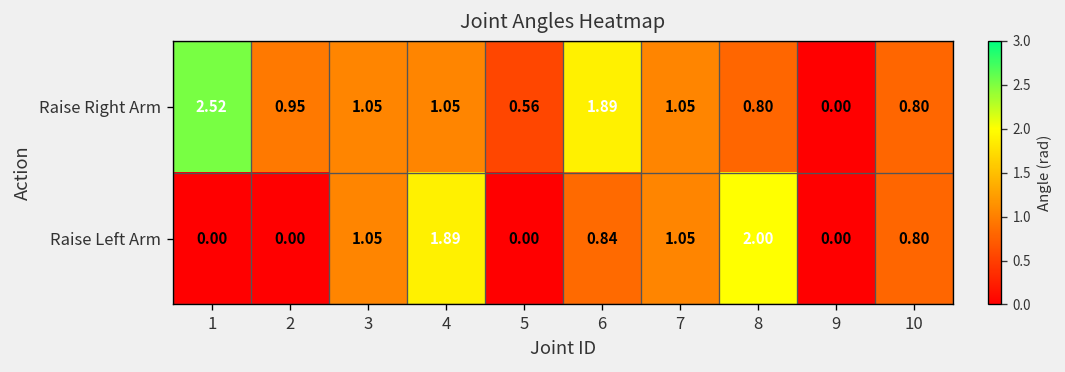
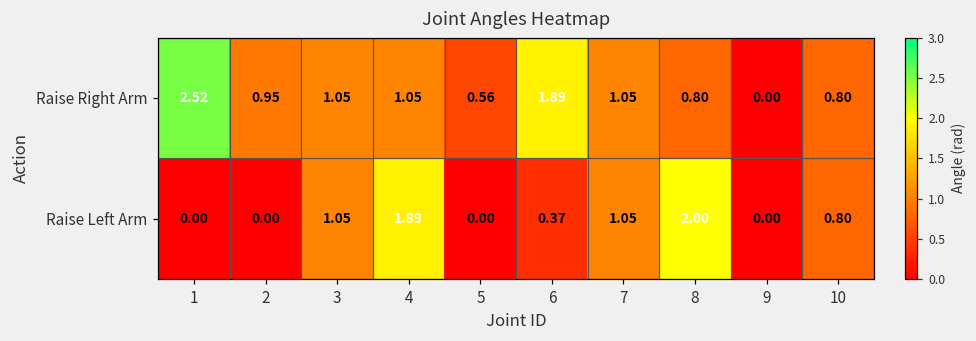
  {
    "Raise Right Arm": {
      "1": 2.52,
      "2": 0.95,
      "3": 1.05,
      "4": 1.05,
      "5": 0.56,
      "6": 1.89,
      "7": 1.05,
      "8": 0.80,
      "9": 0.00,
      "10": 0.80
    },
    "Raise Left Arm": {
      "1": 0.00,
      "2": 0.00,
      "3": 1.05,
      "4": 1.89,
      "5": 0.00,
-     "6": 0.84,
+     "6": 0.37,
      "7": 1.05,
      "8": 2.00,
      "9": 0.00,
      "10": 0.80
    }
  }
